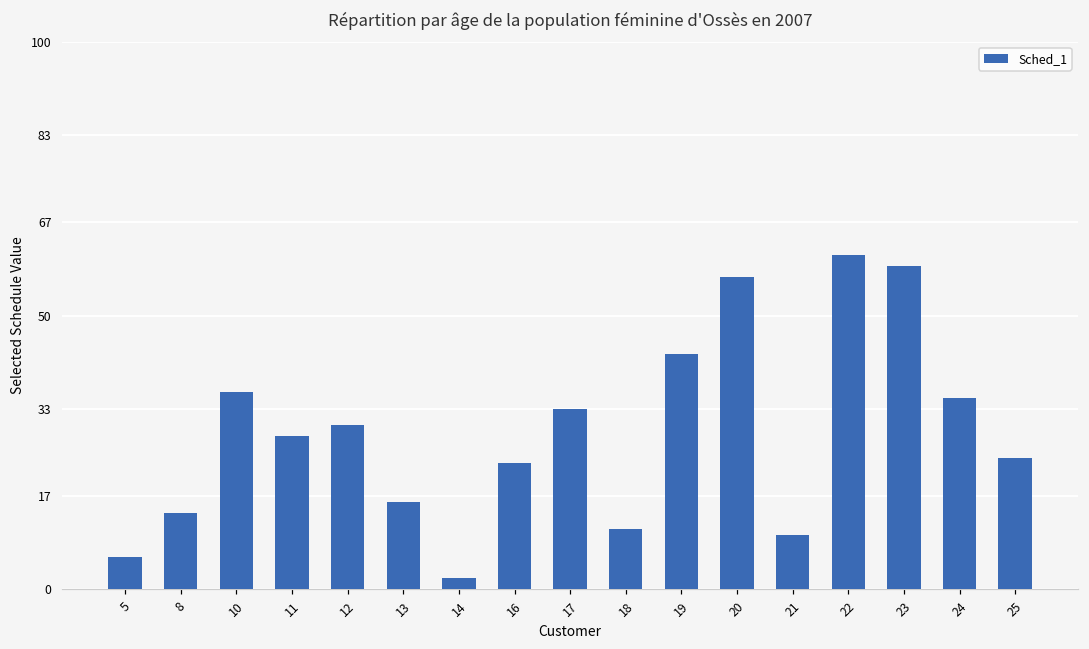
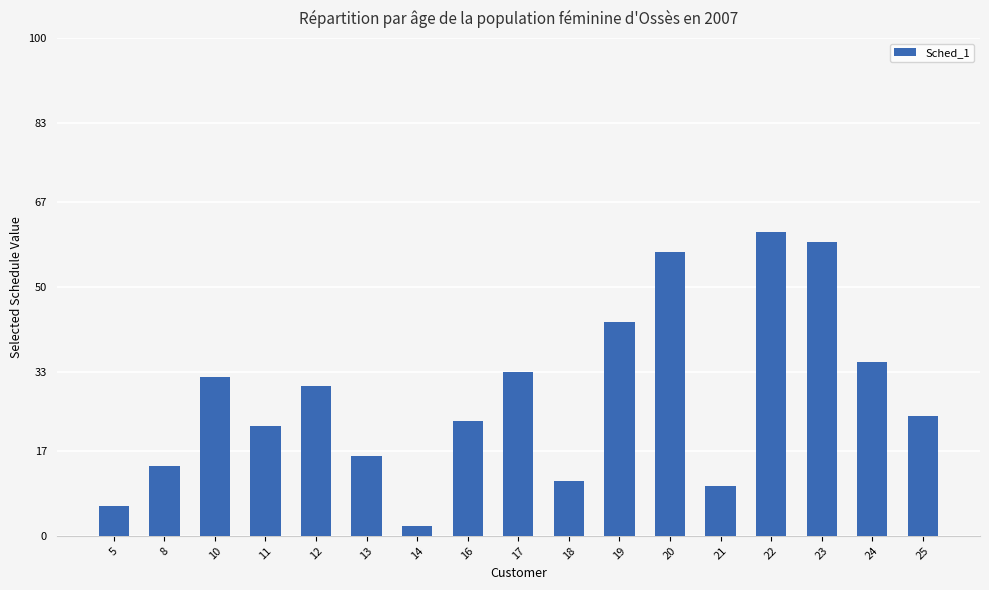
  {
    "5": 6,
    "8": 14,
-   "10": 36,
-   "11": 28,
+   "10": 32,
+   "11": 22,
    "12": 30,
    "13": 16,
    "14": 2,
    "16": 23,
    "17": 33,
    "18": 11,
    "19": 43,
    "20": 57,
    "21": 10,
    "22": 61,
    "23": 59,
    "24": 35,
    "25": 24
  }
